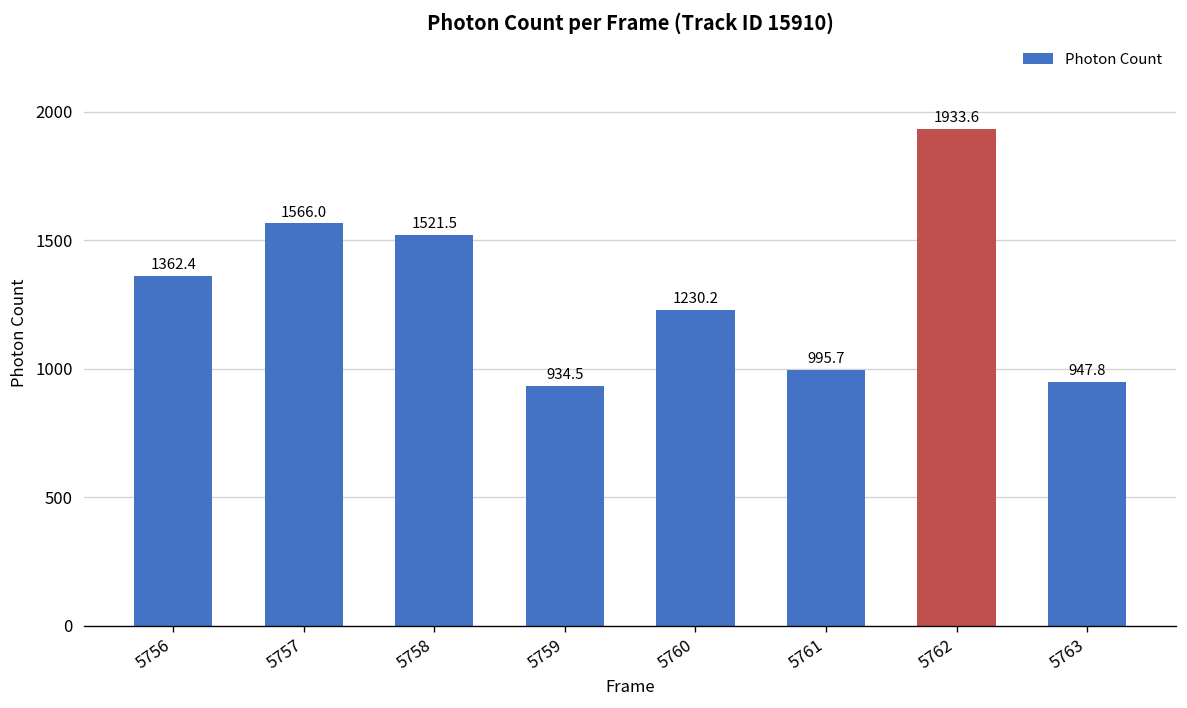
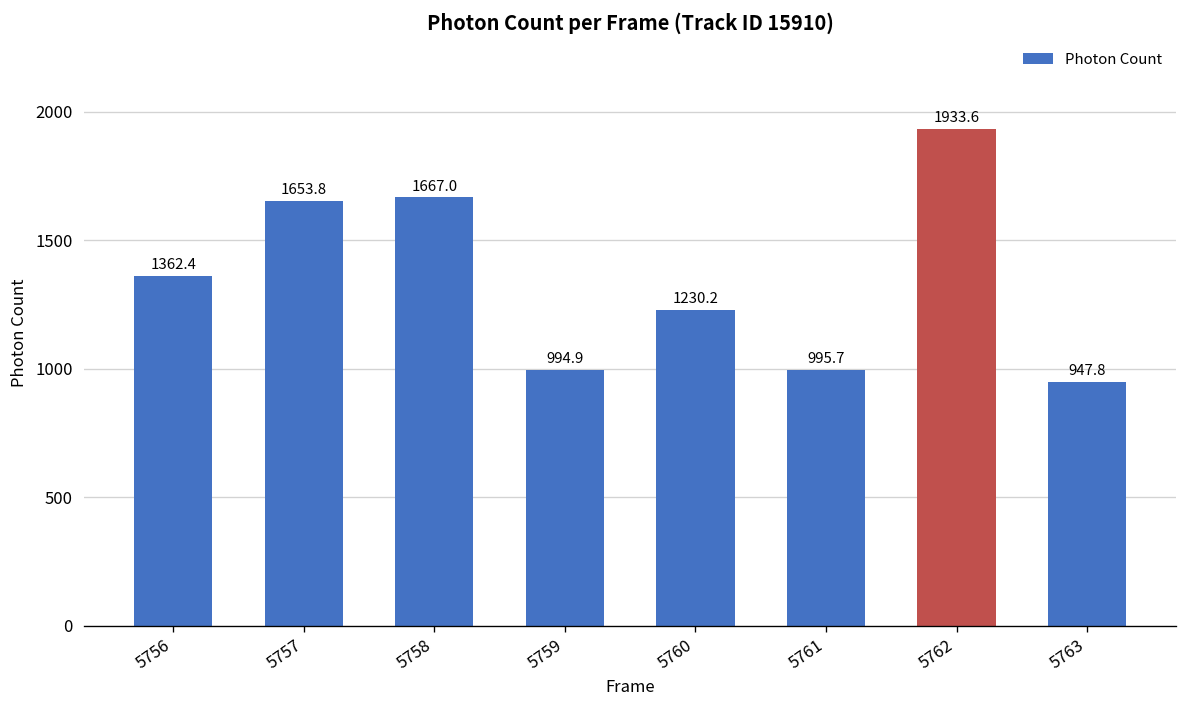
  {
    "5756": 1362.4,
-   "5757": 1566.0,
-   "5758": 1521.5,
-   "5759": 934.5,
+   "5757": 1653.8,
+   "5758": 1667.0,
+   "5759": 994.9,
    "5760": 1230.2,
    "5761": 995.7,
    "5762": 1933.6,
    "5763": 947.8
  }
